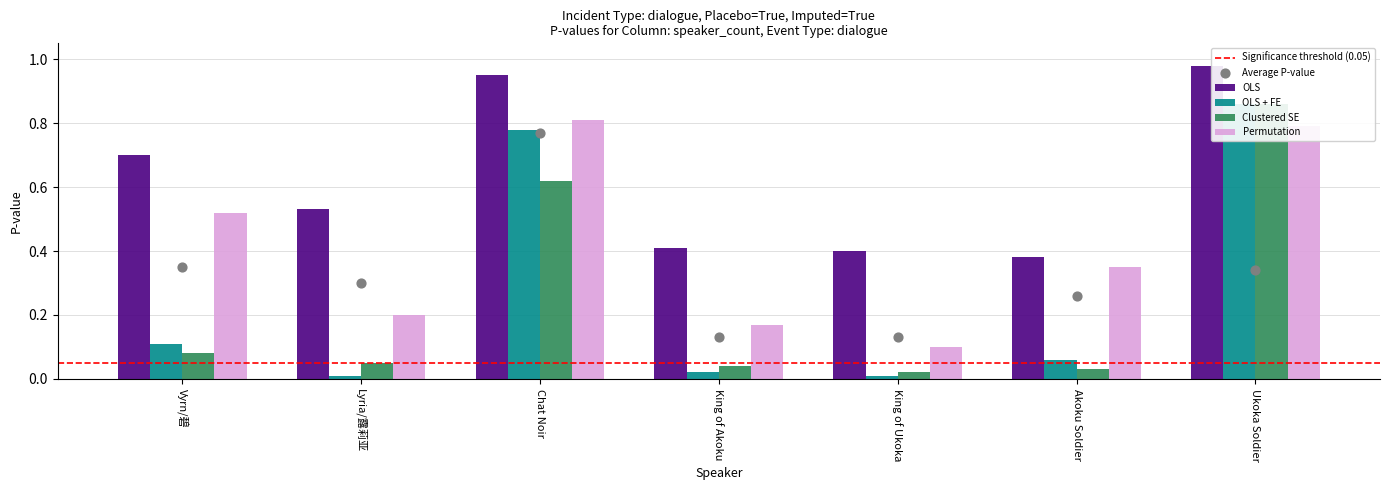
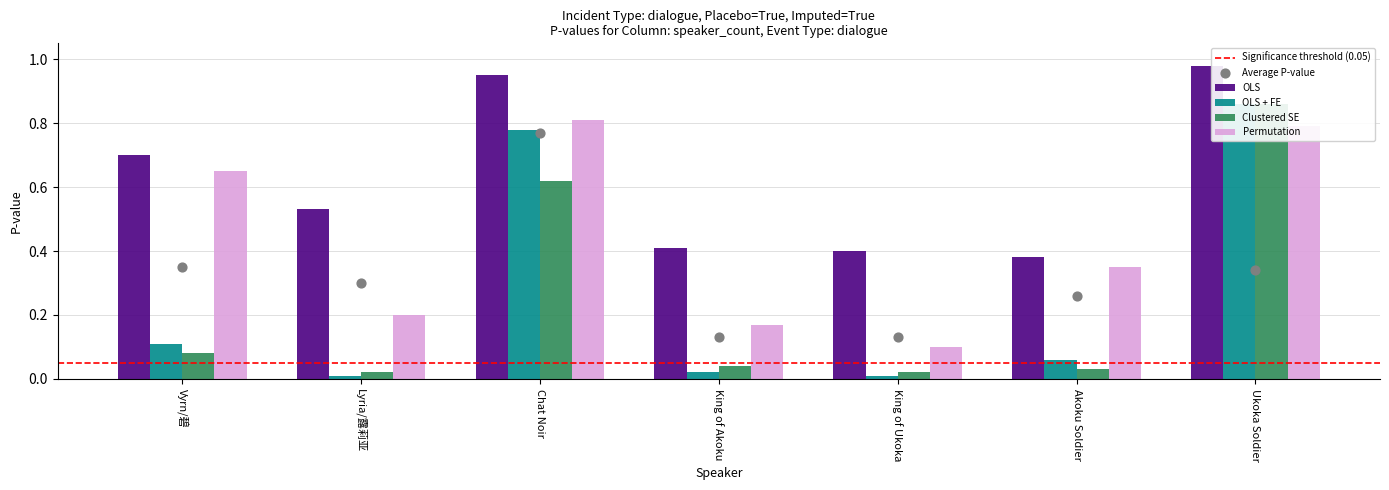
  {
    "OLS": {
      "Vyrn/碧": 0.70,
      "Lyria/露莉亚": 0.53,
      "Chat Noir": 0.95,
      "King of Akoku": 0.41,
      "King of Ukoka": 0.40,
      "Akoku Soldier": 0.38,
      "Ukoka Soldier": 0.98
    },
    "OLS + FE": {
      "Vyrn/碧": 0.11,
      "Lyria/露莉亚": 0.01,
      "Chat Noir": 0.78,
      "King of Akoku": 0.02,
      "King of Ukoka": 0.01,
      "Akoku Soldier": 0.06
    },
    "Clustered SE": {
      "Vyrn/碧": 0.08,
-     "Lyria/露莉亚": 0.05,
+     "Lyria/露莉亚": 0.02,
      "Chat Noir": 0.62,
      "King of Akoku": 0.04,
      "King of Ukoka": 0.02,
      "Akoku Soldier": 0.03
    },
    "Permutation": {
-     "Vyrn/碧": 0.52,
+     "Vyrn/碧": 0.65,
      "Lyria/露莉亚": 0.20,
      "Chat Noir": 0.81,
      "King of Akoku": 0.17,
      "King of Ukoka": 0.10,
      "Akoku Soldier": 0.35
    }
  }
